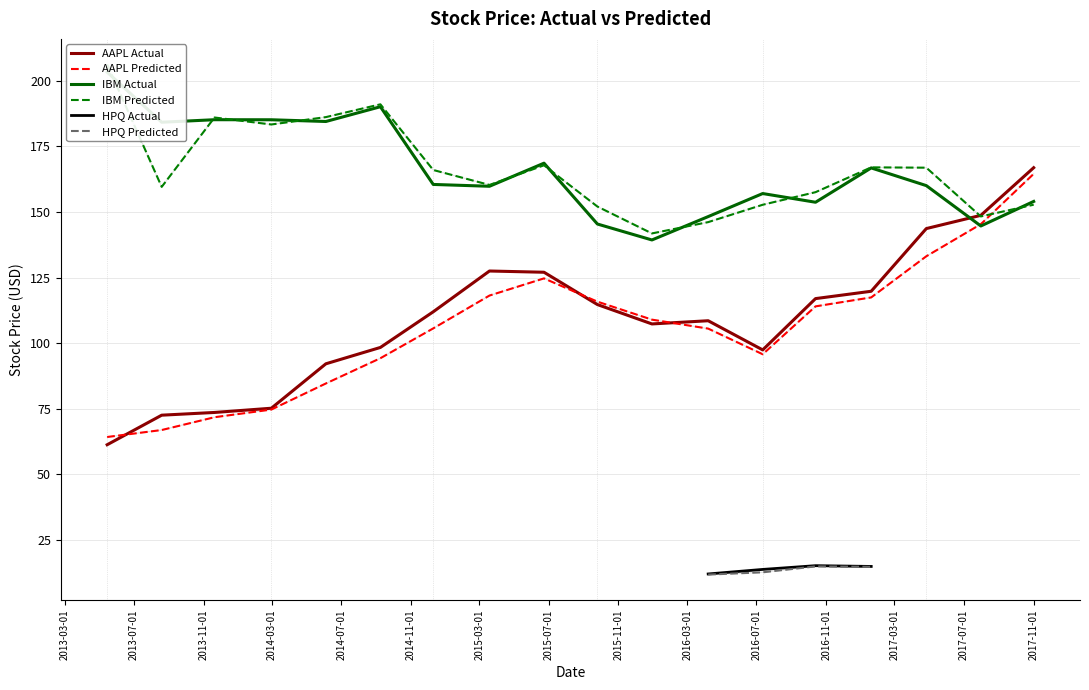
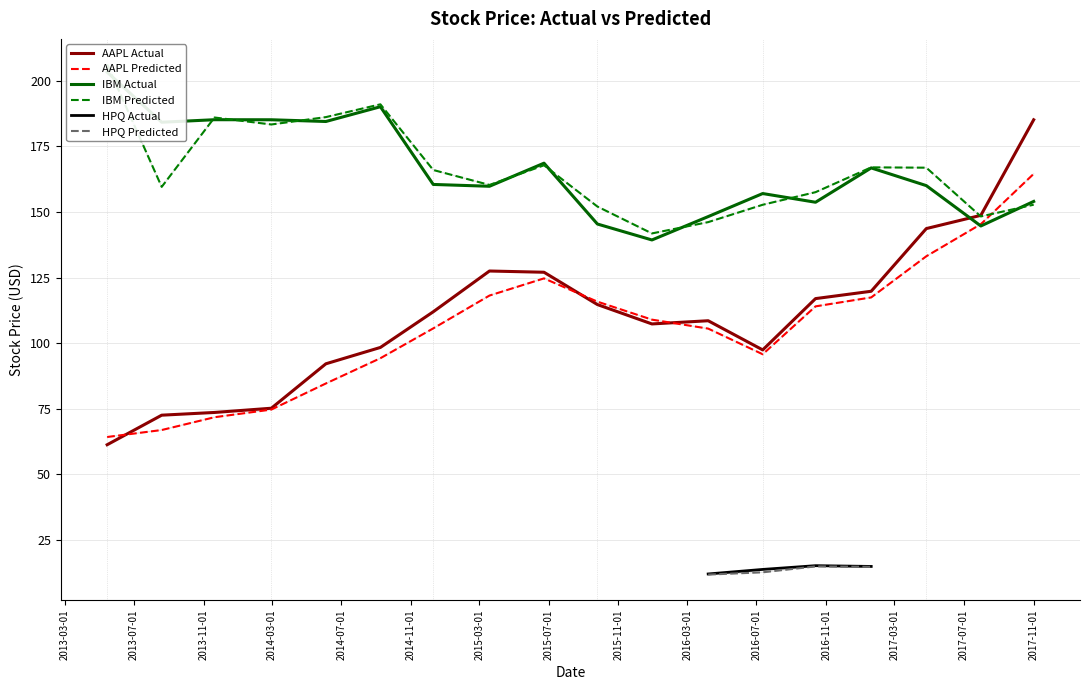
  {
    "AAPL Predicted": {
      "2017-11-01": 165
    },
    "AAPL Actual": {
-     "2017-11-01": 167
+     "2017-11-01": 185
    }
  }
